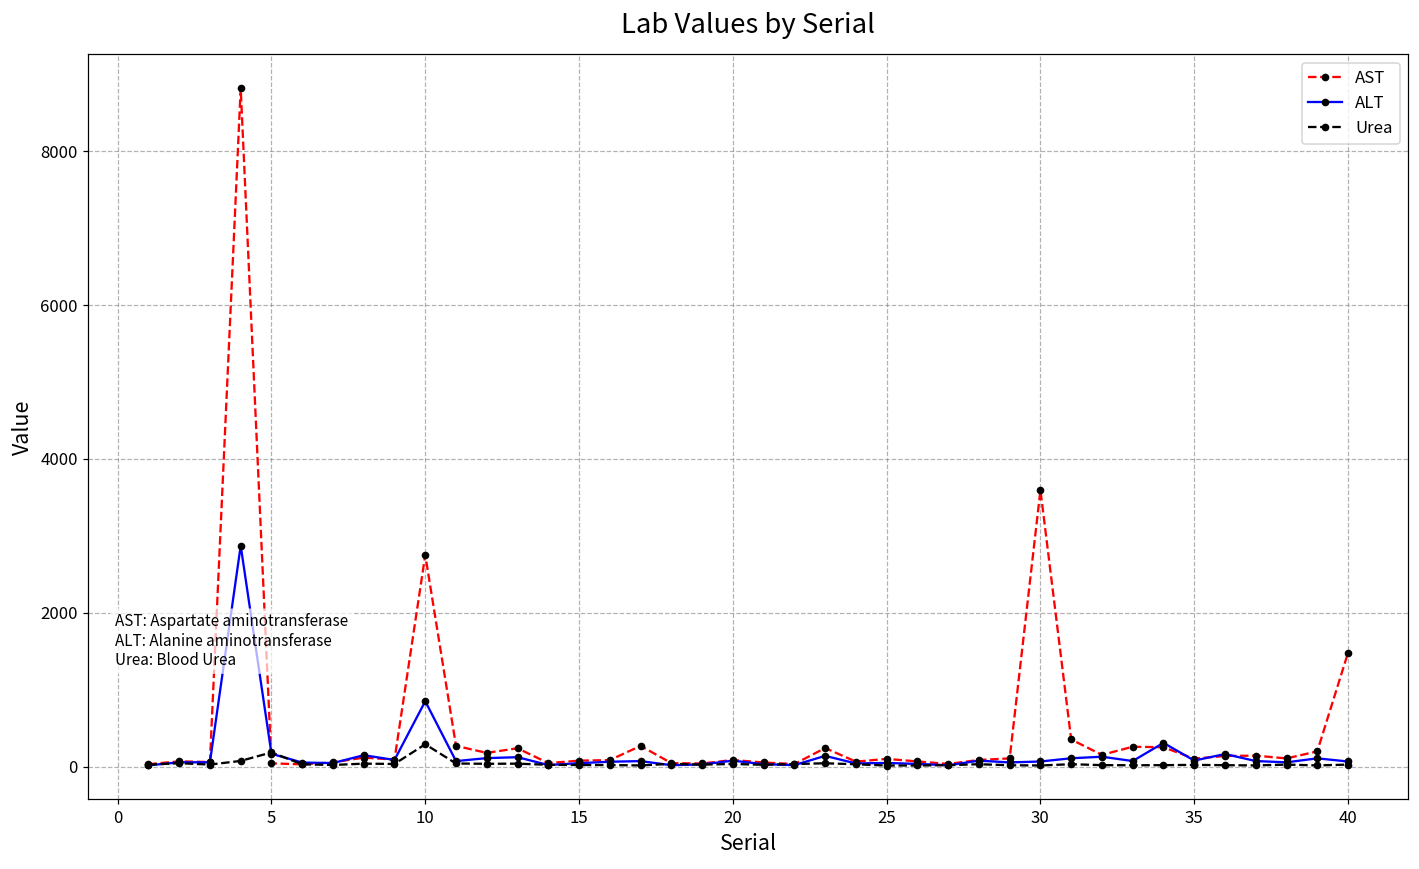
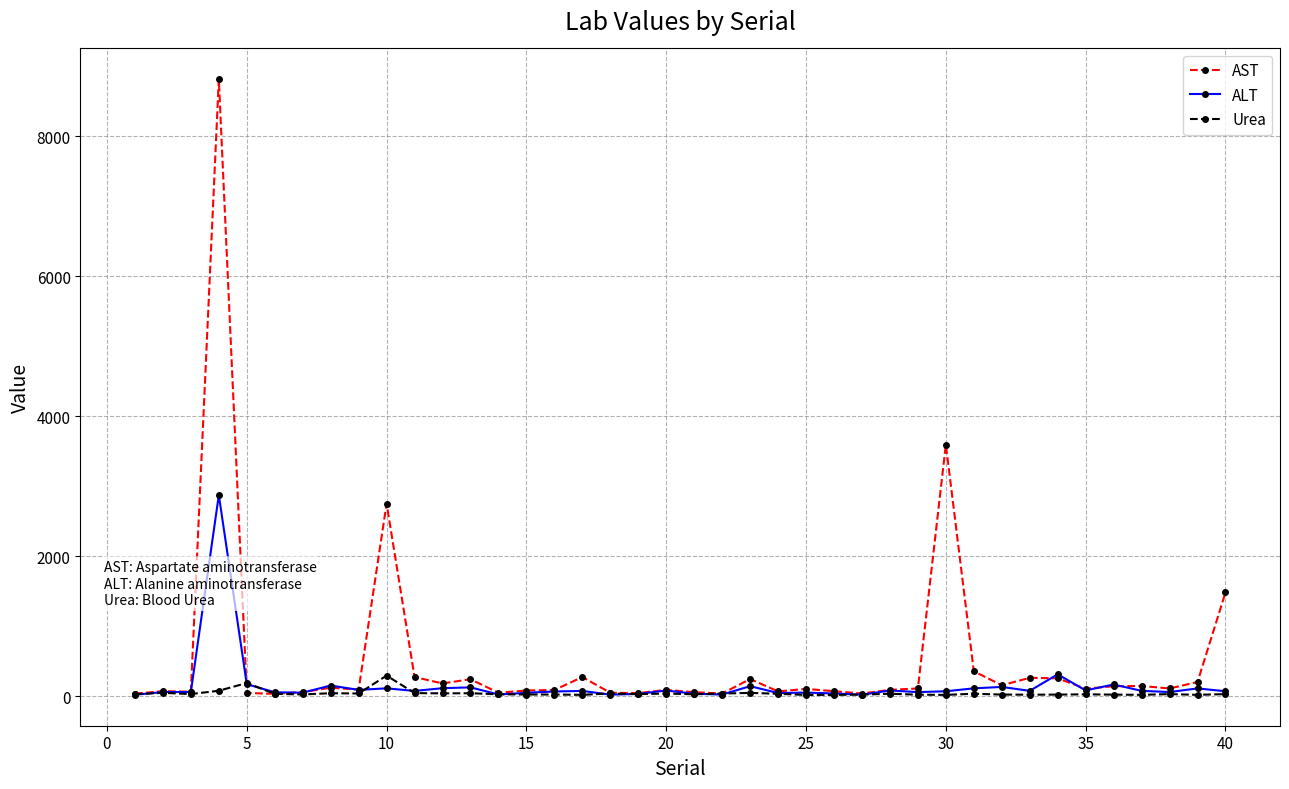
  {
    "AST": {
      "5": 0,
      "10": 2800,
      "25": 100,
      "30": 3600,
      "40": 1500
    },
    "ALT": {
-     "10": 900,
+     "10": 100,
      "30": 100,
      "40": 100
    },
    "Urea": {
      "10": 300,
      "20": 0,
      "30": 0,
      "35": 0,
      "40": 0
    }
  }
